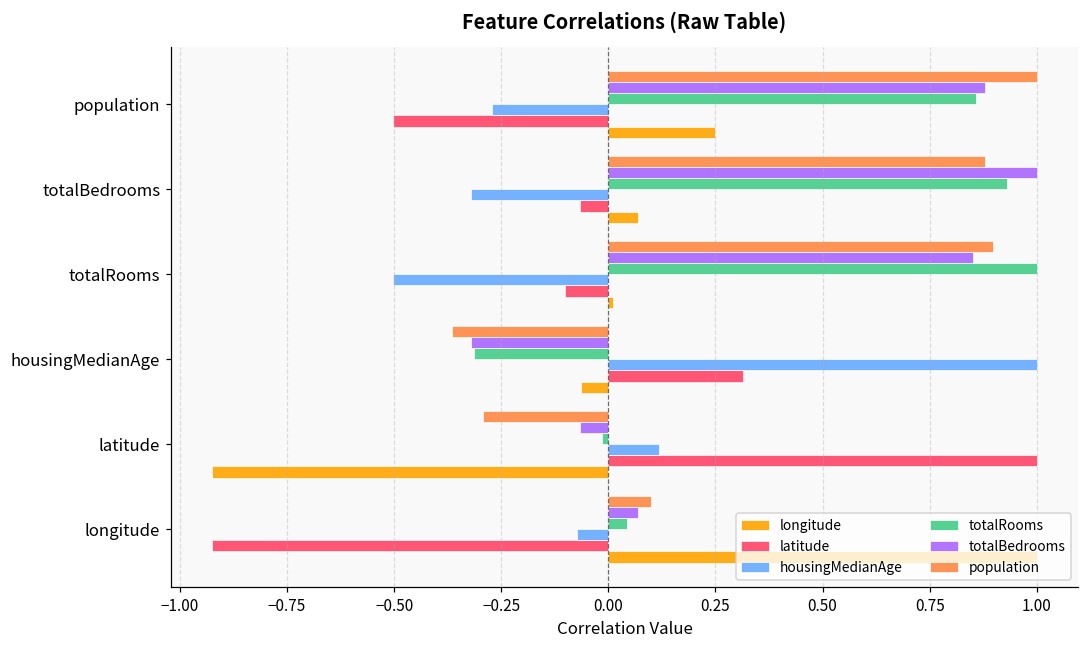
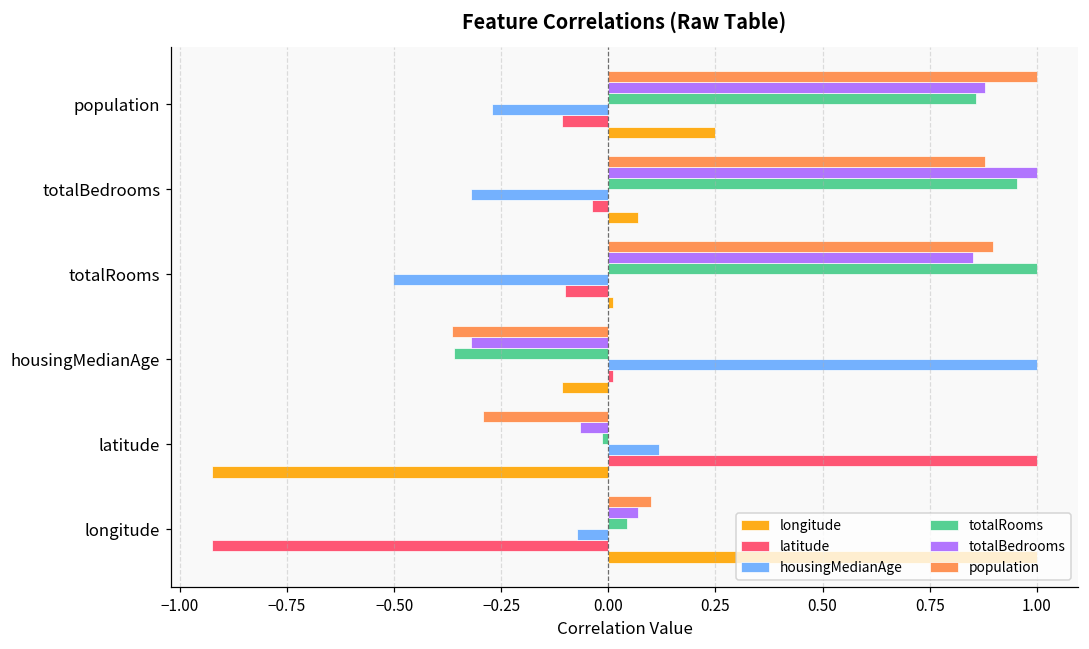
  {
    "longitude": {
      "population": 0.25,
      "totalBedrooms": 0.07,
      "totalRooms": 0.01,
-     "housingMedianAge": -0.06,
+     "housingMedianAge": -0.11,
      "latitude": -0.92
    },
    "latitude": {
-     "population": -0.50,
-     "totalBedrooms": -0.07,
+     "population": -0.11,
+     "totalBedrooms": -0.04,
      "totalRooms": -0.10,
-     "housingMedianAge": 0.31,
+     "housingMedianAge": 0.01,
      "latitude": 1.00,
      "longitude": -0.92
    },
    "housingMedianAge": {
      "population": -0.27,
      "totalBedrooms": -0.32,
      "totalRooms": -0.50,
      "housingMedianAge": 1.00,
      "latitude": 0.12,
      "longitude": -0.07
    },
    "totalRooms": {
      "population": 0.86,
-     "totalBedrooms": 0.93,
+     "totalBedrooms": 0.95,
      "totalRooms": 1.00,
-     "housingMedianAge": -0.31,
+     "housingMedianAge": -0.36,
      "latitude": -0.01,
      "longitude": 0.04
    },
    "totalBedrooms": {
      "population": 0.88,
      "totalBedrooms": 1.00,
      "totalRooms": 0.85,
      "housingMedianAge": -0.32,
      "latitude": -0.07,
      "longitude": 0.07
    },
    "population": {
      "population": 1.00,
      "totalBedrooms": 0.88,
      "totalRooms": 0.90,
      "housingMedianAge": -0.37,
      "latitude": -0.29,
      "longitude": 0.10
    }
  }
